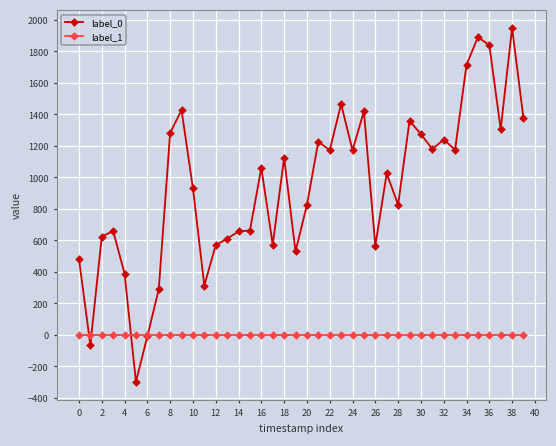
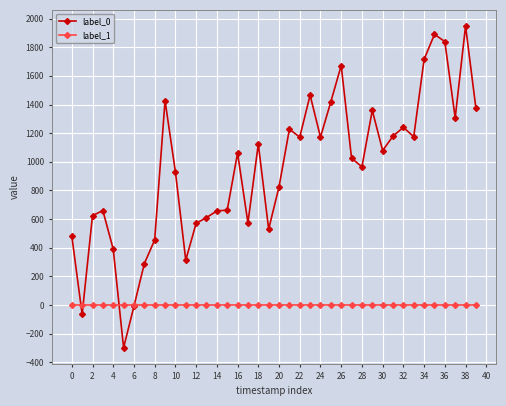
  {
    "label_0": {
      "0": 480,
      "2": 620,
      "4": 390,
-     "8": 1280,
+     "8": 450,
      "10": 930,
      "12": 570,
      "14": 660,
      "16": 1060,
      "18": 1120,
      "20": 830,
      "22": 1170,
      "24": 1170,
-     "26": 570,
-     "28": 830,
-     "30": 1270,
+     "26": 1670,
+     "28": 970,
+     "30": 1080,
      "32": 1240,
      "34": 1710,
      "36": 1840,
      "38": 1950
    },
    "label_1": {
      "0": 0,
      "2": 0,
      "4": 0,
      "8": 0,
      "10": 0,
      "12": 0,
      "14": 0,
      "16": 0,
      "18": 0,
      "20": 0,
      "22": 0,
      "24": 0,
      "26": 0,
      "28": 0,
      "30": 0,
      "32": 0,
      "34": 0,
      "36": 0,
      "38": 0
    }
  }
